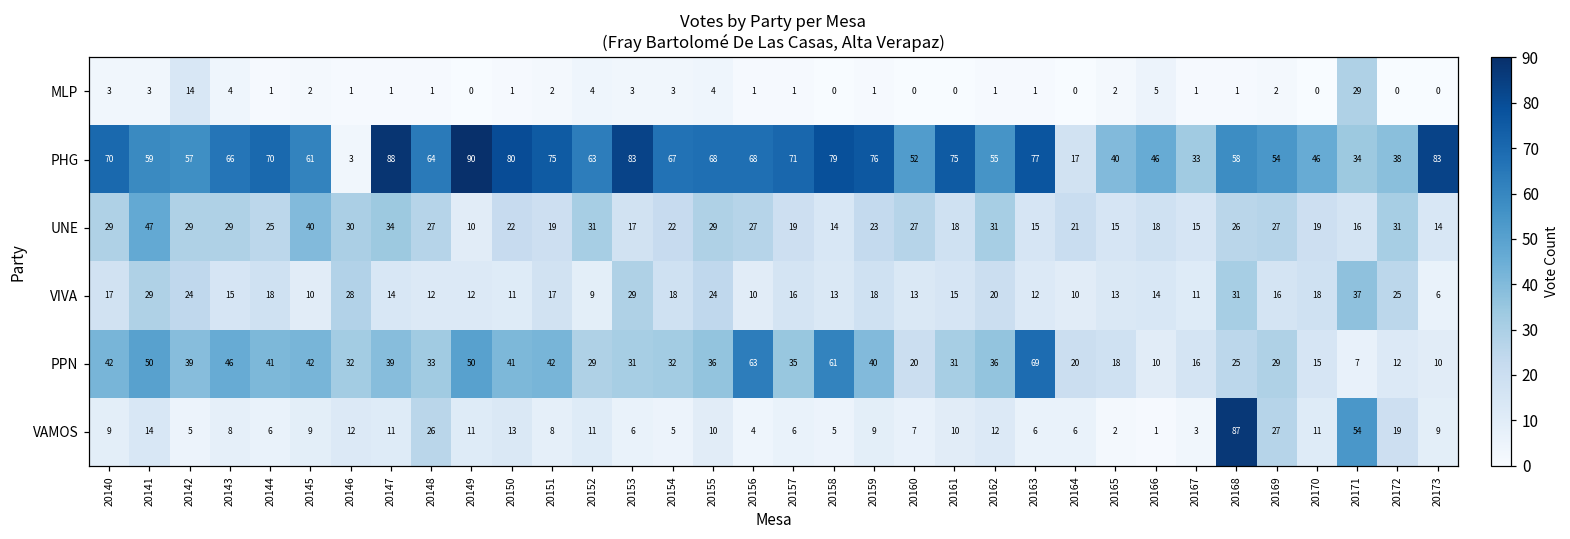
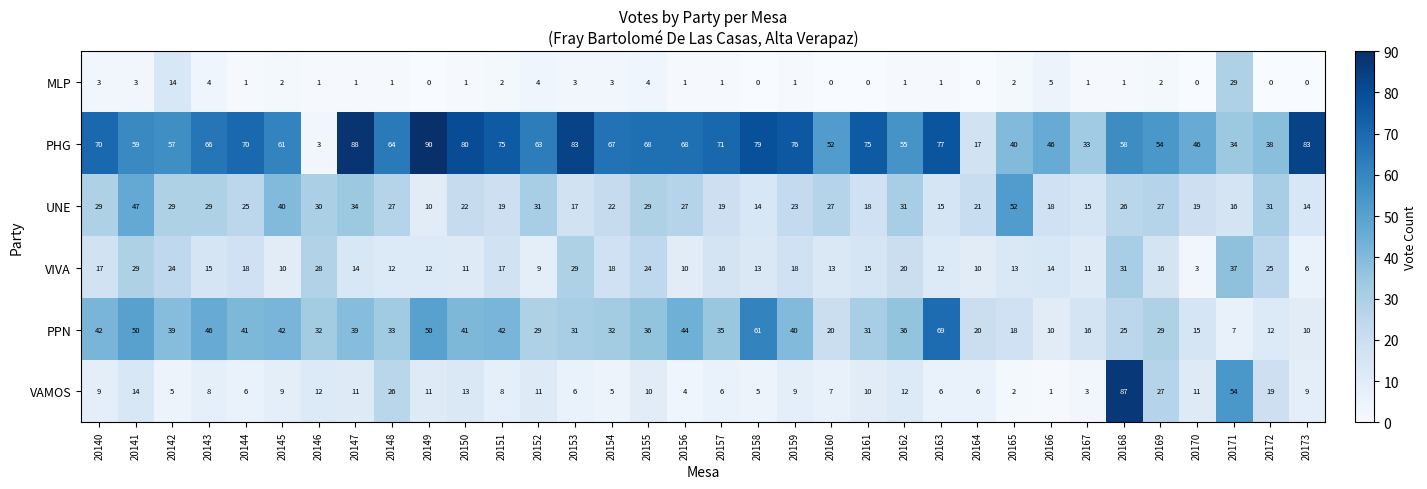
  {
    "UNE": {
      "20140": 29,
      "20141": 47,
      "20142": 29,
      "20143": 29,
      "20144": 25,
      "20145": 40,
      "20146": 30,
      "20147": 34,
      "20148": 27,
      "20149": 10,
      "20150": 22,
      "20151": 19,
      "20152": 31,
      "20153": 17,
      "20154": 22,
      "20155": 29,
      "20156": 27,
      "20157": 19,
      "20158": 14,
      "20159": 23,
      "20160": 27,
      "20161": 18,
      "20162": 31,
      "20163": 15,
      "20164": 21,
-     "20165": 15,
+     "20165": 52,
      "20166": 18,
      "20167": 15,
      "20168": 26,
      "20169": 27,
      "20170": 19,
      "20171": 16,
      "20172": 31,
      "20173": 14
    },
    "VIVA": {
      "20140": 17,
      "20141": 29,
      "20142": 24,
      "20143": 15,
      "20144": 18,
      "20145": 10,
      "20146": 28,
      "20147": 14,
      "20148": 12,
      "20149": 12,
      "20150": 11,
      "20151": 17,
      "20152": 9,
      "20153": 29,
      "20154": 18,
      "20155": 24,
      "20156": 10,
      "20157": 16,
      "20158": 13,
      "20159": 18,
      "20160": 13,
      "20161": 15,
      "20162": 20,
      "20163": 12,
      "20164": 10,
      "20165": 13,
      "20166": 14,
      "20167": 11,
      "20168": 31,
      "20169": 16,
-     "20170": 18,
+     "20170": 3,
      "20171": 37,
      "20172": 25,
      "20173": 6
    },
    "PPN": {
      "20140": 42,
      "20141": 50,
      "20142": 39,
      "20143": 46,
      "20144": 41,
      "20145": 42,
      "20146": 32,
      "20147": 39,
      "20148": 33,
      "20149": 50,
      "20150": 41,
      "20151": 42,
      "20152": 29,
      "20153": 31,
      "20154": 32,
      "20155": 36,
-     "20156": 63,
+     "20156": 44,
      "20157": 35,
      "20158": 61,
      "20159": 40,
      "20160": 20,
      "20161": 31,
      "20162": 36,
      "20163": 69,
      "20164": 20,
      "20165": 18,
      "20166": 10,
      "20167": 16,
      "20168": 25,
      "20169": 29,
      "20170": 15,
      "20171": 7,
      "20172": 12,
      "20173": 10
    }
  }
